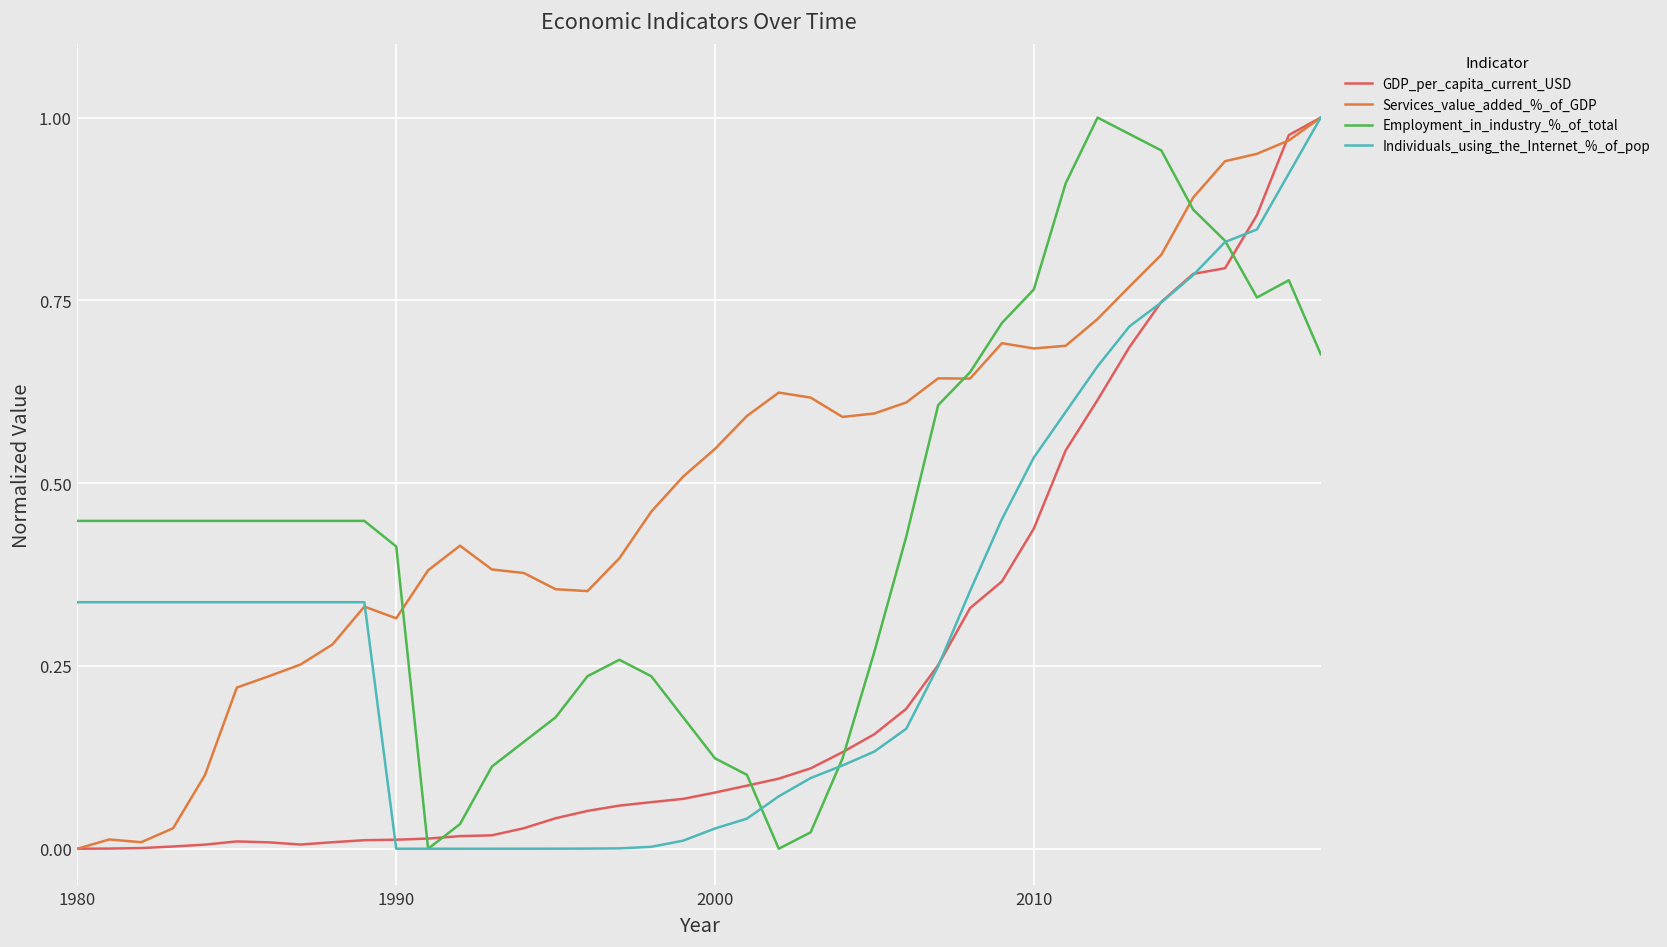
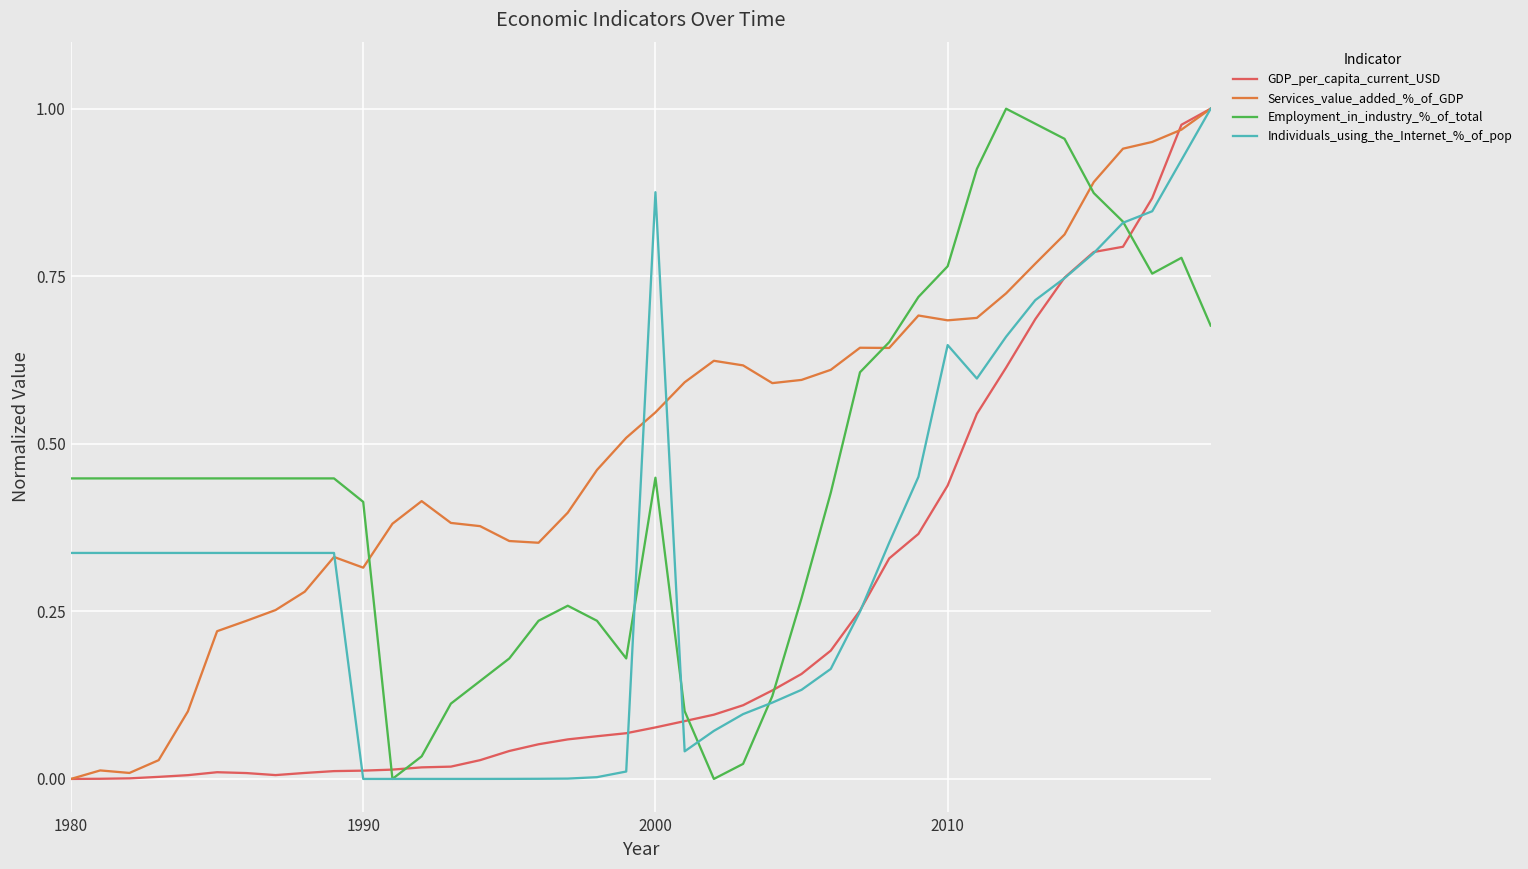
  {
    "Employment_in_industry_%_of_total": {
      "1980": 0.45,
      "1990": 0.41,
-     "2000": 0.12,
+     "2000": 0.45,
      "2010": 0.76
    },
    "Individuals_using_the_Internet_%_of_pop": {
      "1980": 0.34,
      "1990": 0.00,
-     "2000": 0.03,
-     "2010": 0.54
+     "2000": 0.88,
+     "2010": 0.65
    }
  }
